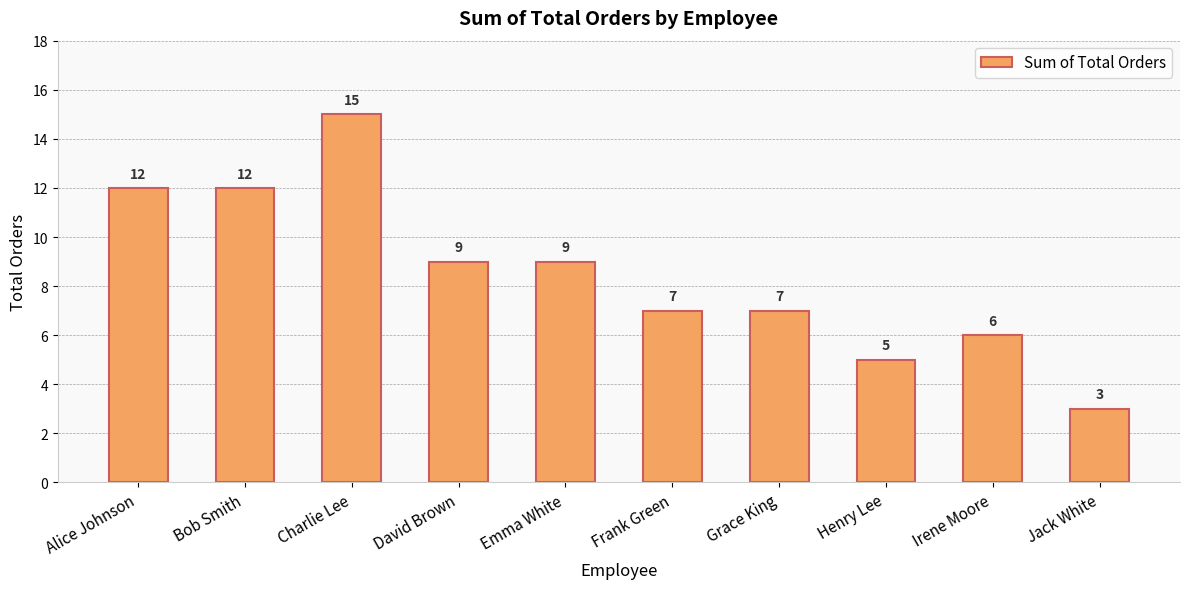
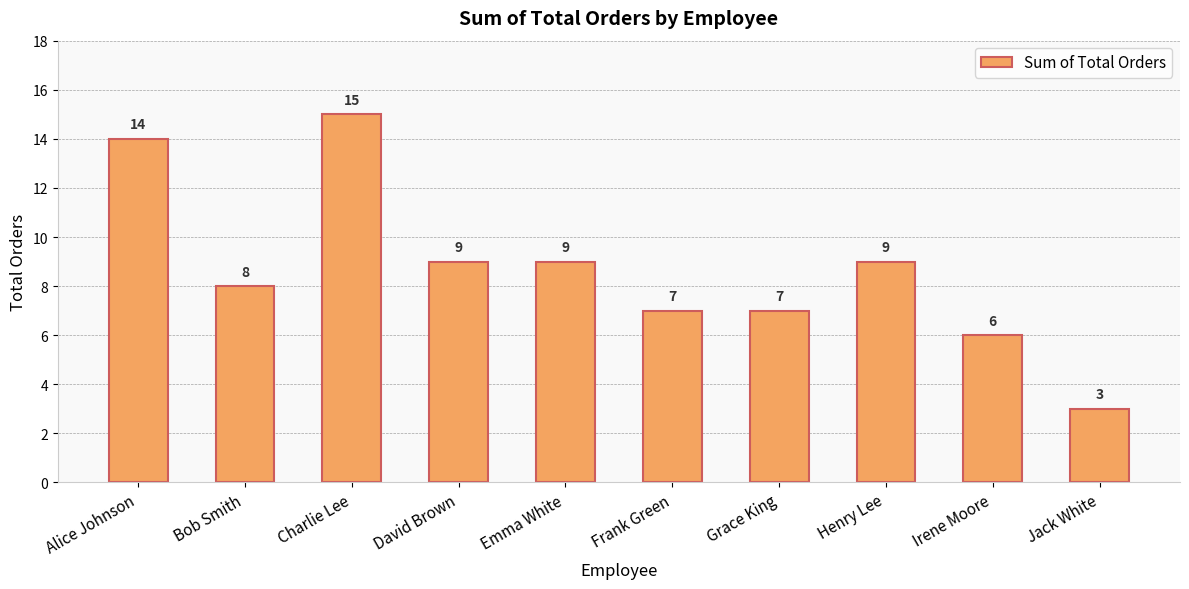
  {
-   "Alice Johnson": 12,
-   "Bob Smith": 12,
+   "Alice Johnson": 14,
+   "Bob Smith": 8,
    "Charlie Lee": 15,
    "David Brown": 9,
    "Emma White": 9,
    "Frank Green": 7,
    "Grace King": 7,
-   "Henry Lee": 5,
+   "Henry Lee": 9,
    "Irene Moore": 6,
    "Jack White": 3
  }
